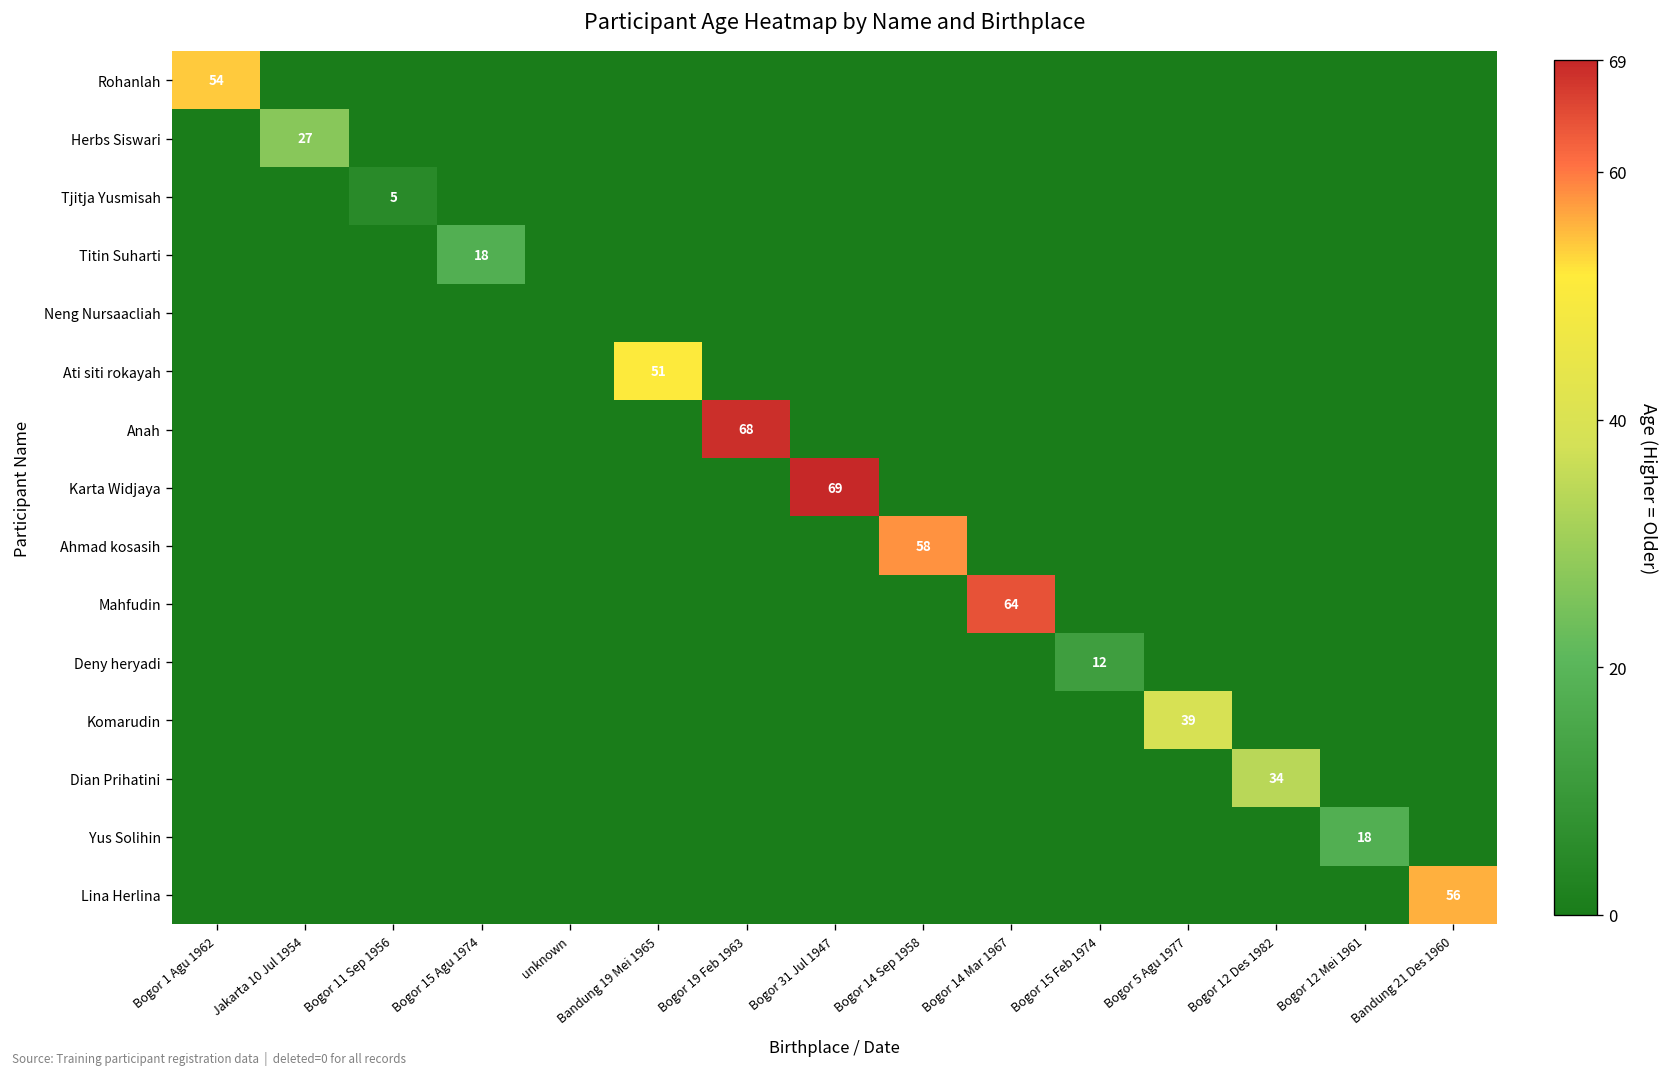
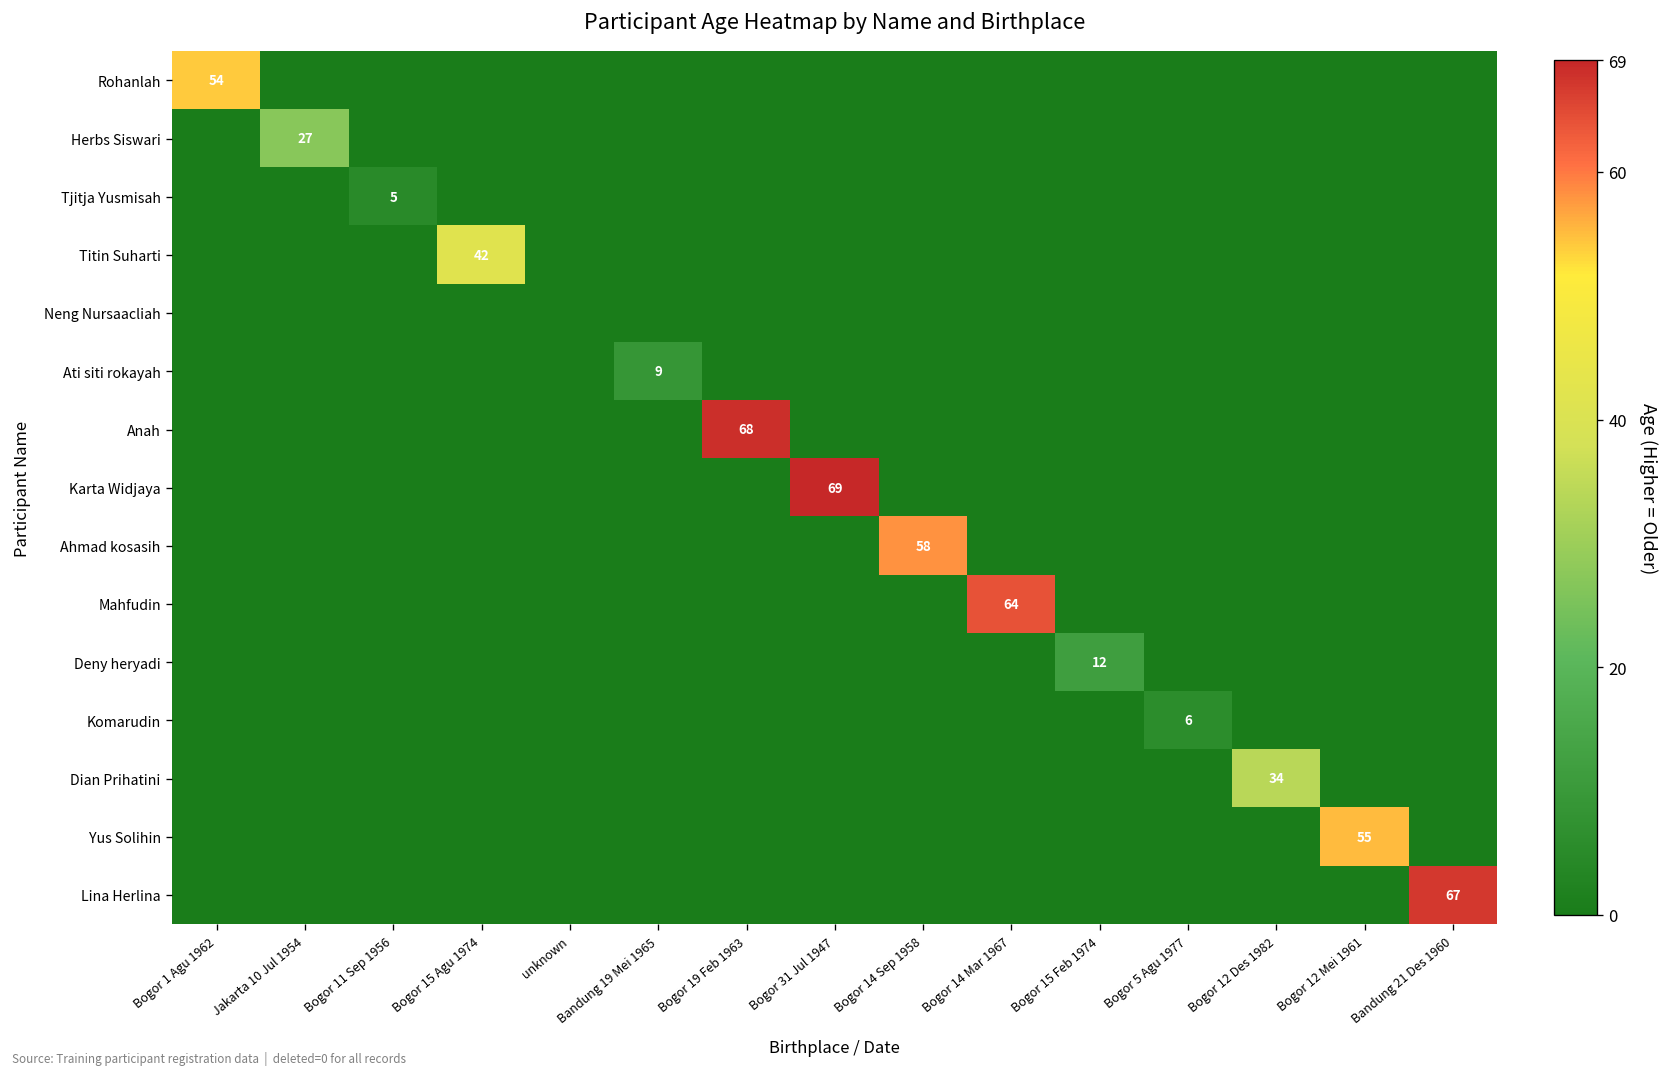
  {
    "Rohanlah": {
      "Bogor 1 Agu 1962": 54
    },
    "Herbs Siswari": {
      "Jakarta 10 Jul 1954": 27
    },
    "Tjitja Yusmisah": {
      "Bogor 11 Sep 1956": 5
    },
    "Titin Suharti": {
-     "Bogor 15 Agu 1974": 18
+     "Bogor 15 Agu 1974": 42
    },
    "Ati siti rokayah": {
-     "Bandung 19 Mei 1965": 51
+     "Bandung 19 Mei 1965": 9
    },
    "Anah": {
      "Bogor 19 Feb 1963": 68
    },
    "Karta Widjaya": {
      "Bogor 31 Jul 1947": 69
    },
    "Ahmad kosasih": {
      "Bogor 14 Sep 1958": 58
    },
    "Mahfudin": {
      "Bogor 14 Mar 1967": 64
    },
    "Deny heryadi": {
      "Bogor 15 Feb 1974": 12
    },
    "Komarudin": {
-     "Bogor 5 Agu 1977": 39
+     "Bogor 5 Agu 1977": 6
    },
    "Dian Prihatini": {
      "Bogor 12 Des 1982": 34
    },
    "Yus Solihin": {
-     "Bogor 12 Mei 1961": 18
+     "Bogor 12 Mei 1961": 55
    },
    "Lina Herlina": {
-     "Bandung 21 Des 1960": 56
+     "Bandung 21 Des 1960": 67
    }
  }
